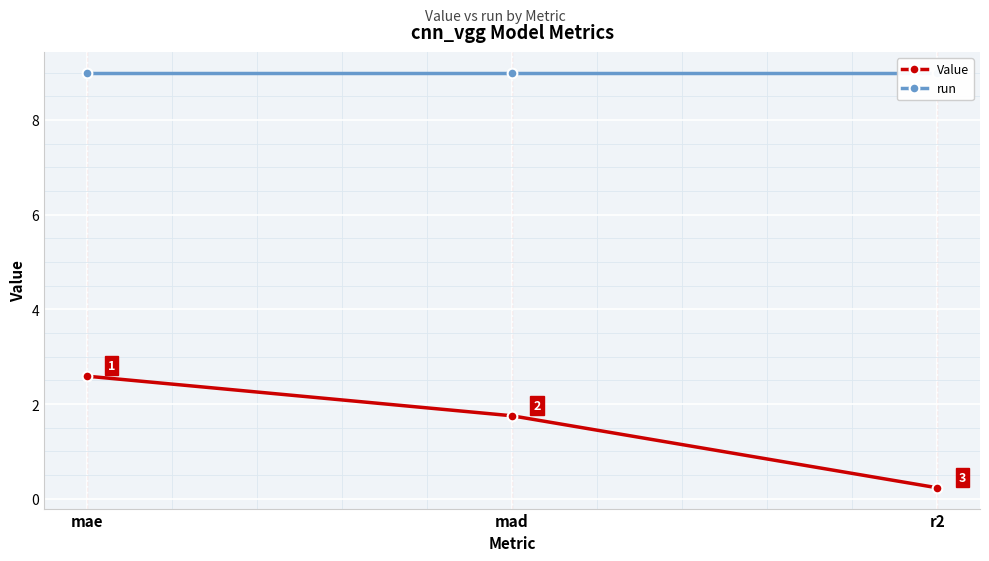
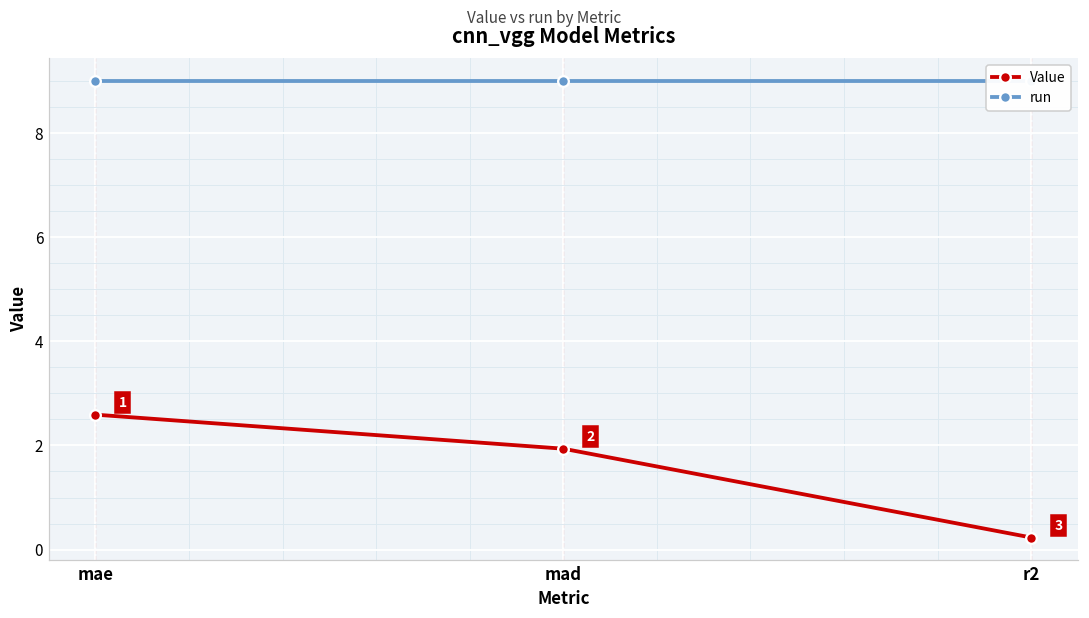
  {
    "Value": {
-     "mad": 1.8
+     "mad": 1.9
    },
    "run": {
      "mae": 9.0,
      "mad": 9.0
    }
  }
